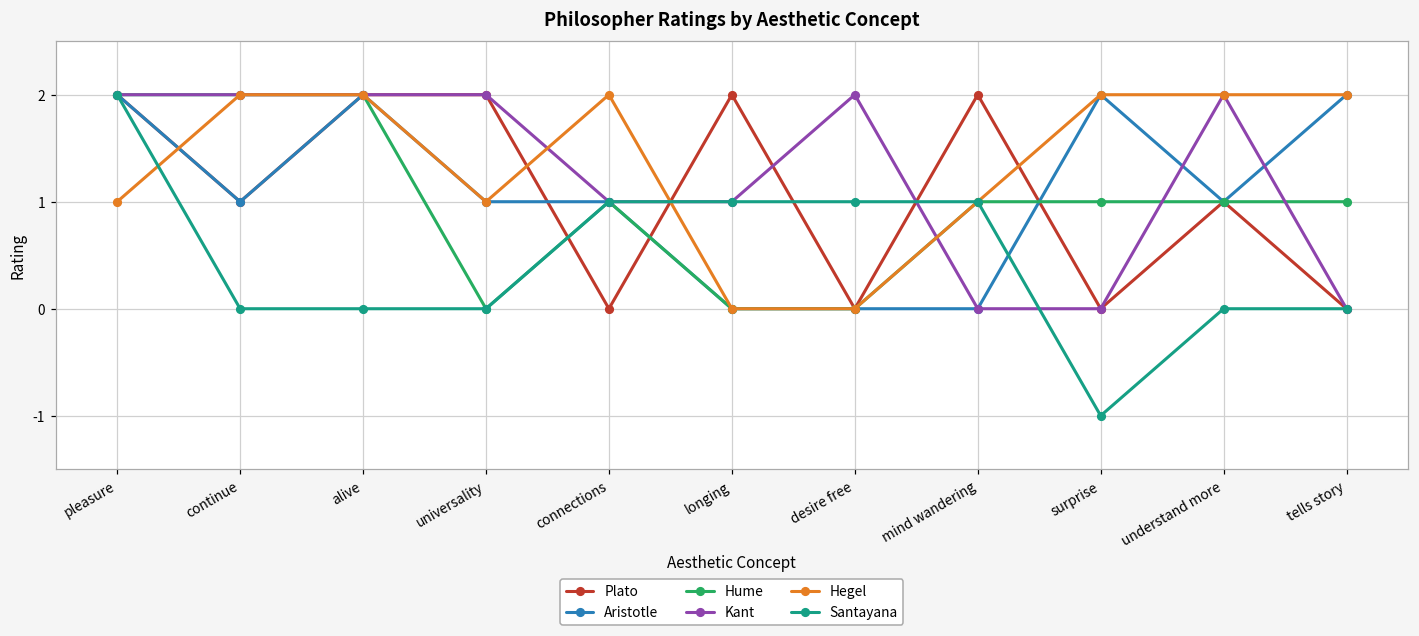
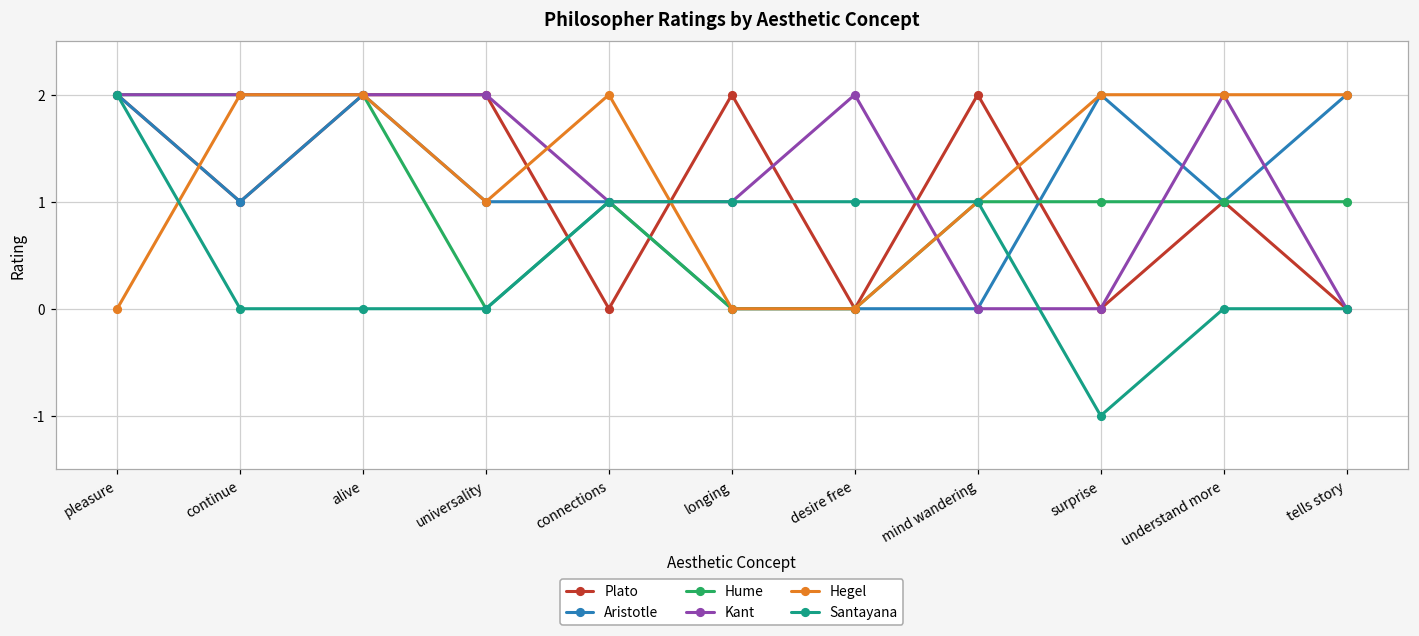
  {
    "Plato": {
      "connections": 0,
      "longing": 2,
      "mind wandering": 2
    },
    "Kant": {
      "desire free": 2
    },
    "Hegel": {
-     "pleasure": 1,
+     "pleasure": 0,
      "connections": 2
    }
  }
